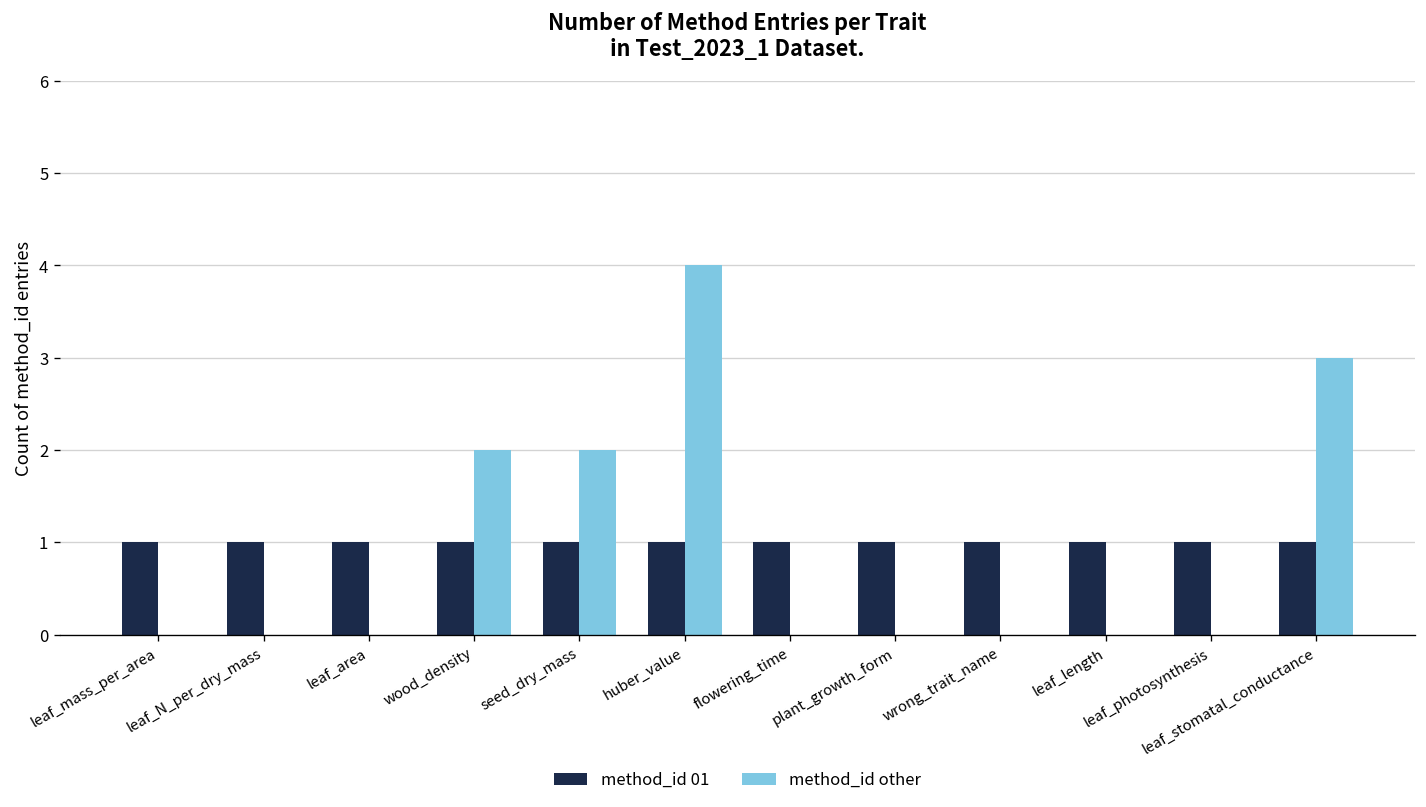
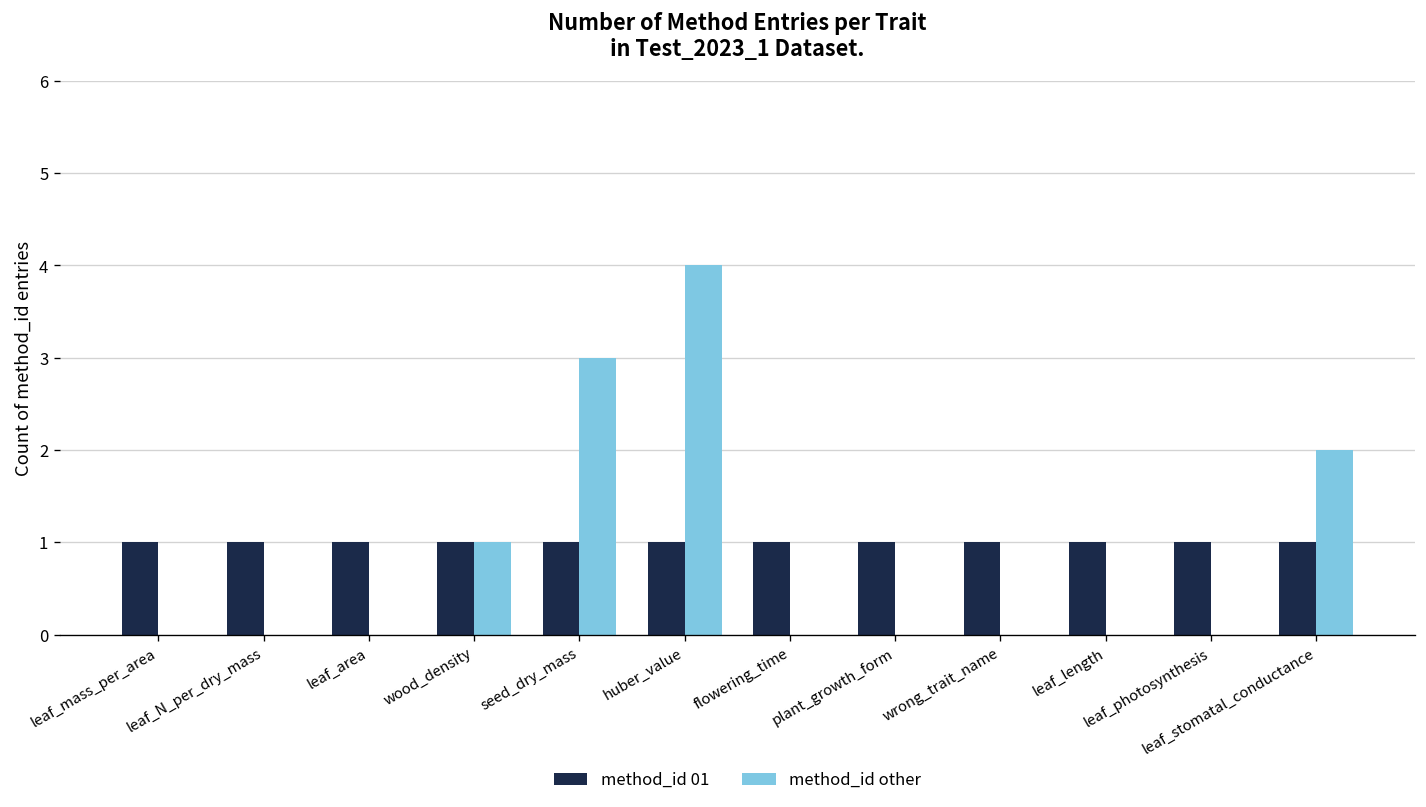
  {
    "method_id 01": {
      "leaf_mass_per_area": 1,
      "leaf_N_per_dry_mass": 1,
      "leaf_area": 1,
      "wood_density": 1,
      "seed_dry_mass": 1,
      "huber_value": 1,
      "flowering_time": 1,
      "plant_growth_form": 1,
      "wrong_trait_name": 1,
      "leaf_length": 1,
      "leaf_photosynthesis": 1,
      "leaf_stomatal_conductance": 1
    },
    "method_id other": {
      "leaf_mass_per_area": 0,
      "leaf_N_per_dry_mass": 0,
      "leaf_area": 0,
-     "wood_density": 2,
-     "seed_dry_mass": 2,
+     "wood_density": 1,
+     "seed_dry_mass": 3,
      "huber_value": 4,
      "flowering_time": 0,
      "plant_growth_form": 0,
      "wrong_trait_name": 0,
      "leaf_length": 0,
      "leaf_photosynthesis": 0,
-     "leaf_stomatal_conductance": 3
+     "leaf_stomatal_conductance": 2
    }
  }
